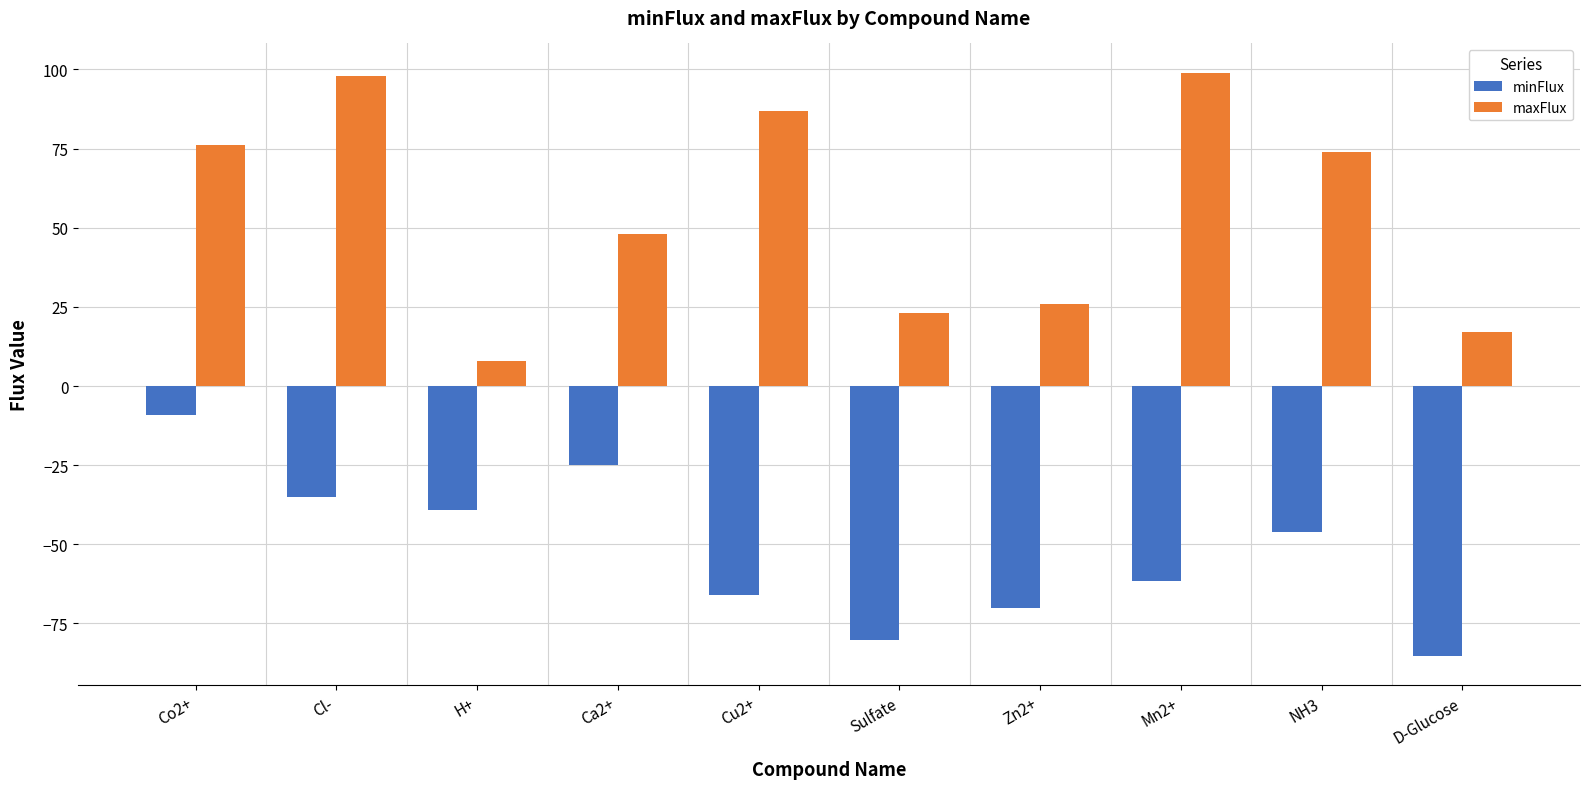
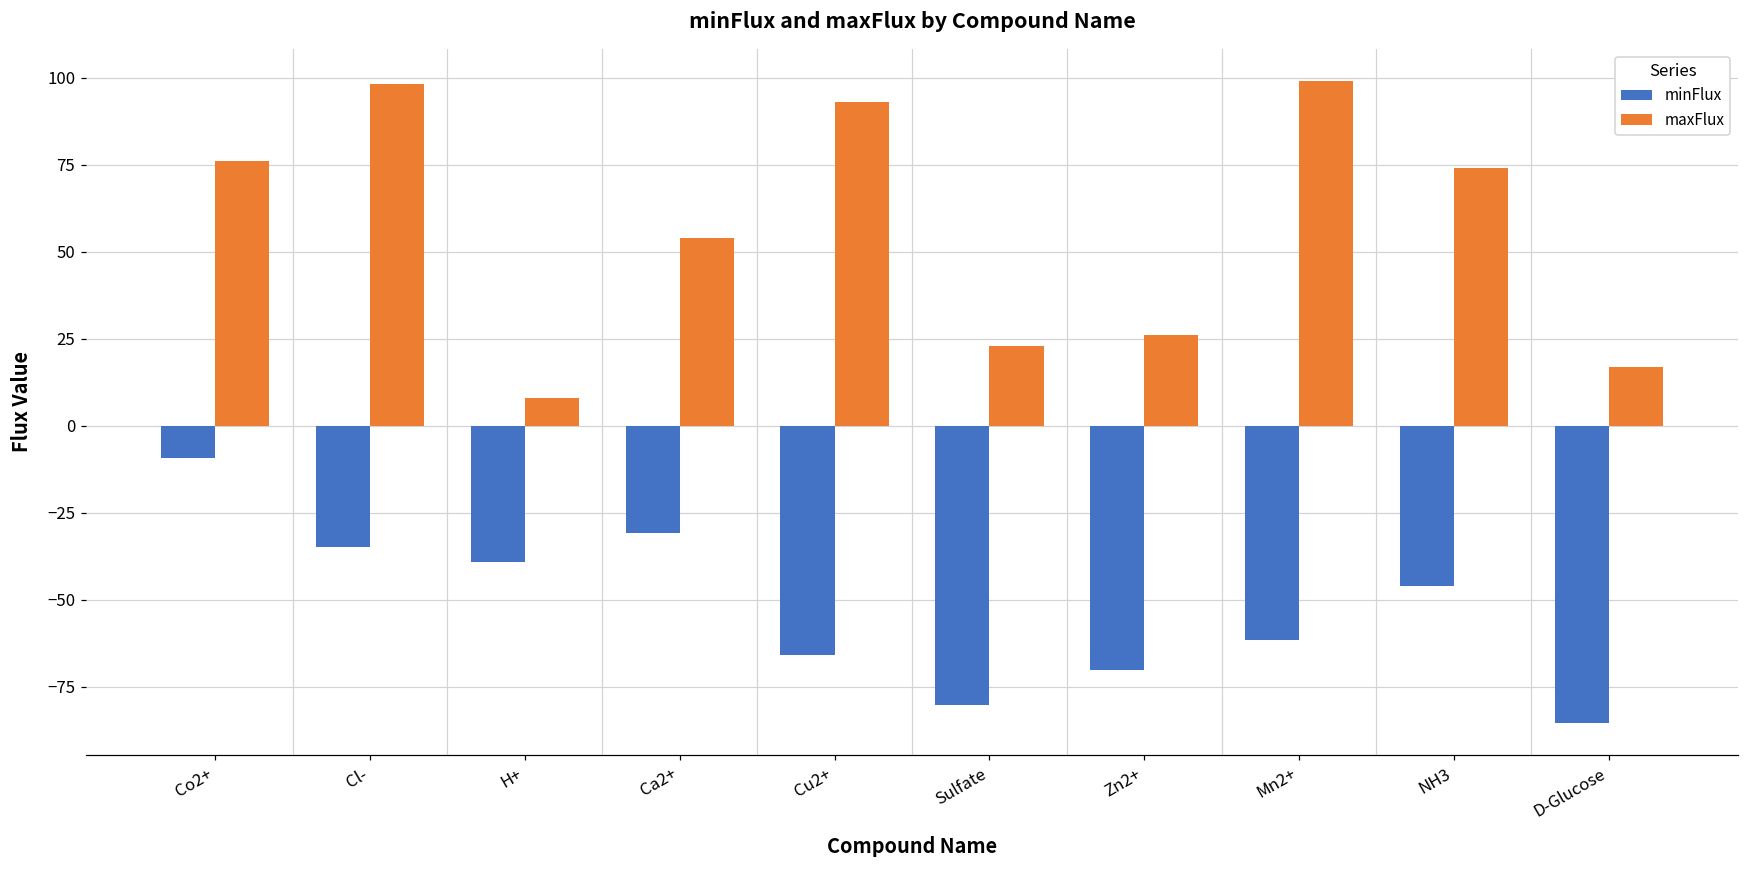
  {
    "minFlux": {
      "Co2+": -9,
      "Cl-": -35,
      "H+": -39,
-     "Ca2+": -25,
+     "Ca2+": -31,
      "Cu2+": -66,
      "Sulfate": -80,
      "Zn2+": -70,
      "Mn2+": -62,
      "NH3": -46,
      "D-Glucose": -85
    },
    "maxFlux": {
      "Co2+": 76,
      "Cl-": 98,
      "H+": 8,
-     "Ca2+": 48,
-     "Cu2+": 87,
+     "Ca2+": 54,
+     "Cu2+": 93,
      "Sulfate": 23,
      "Zn2+": 26,
      "Mn2+": 99,
      "NH3": 74,
      "D-Glucose": 17
    }
  }
